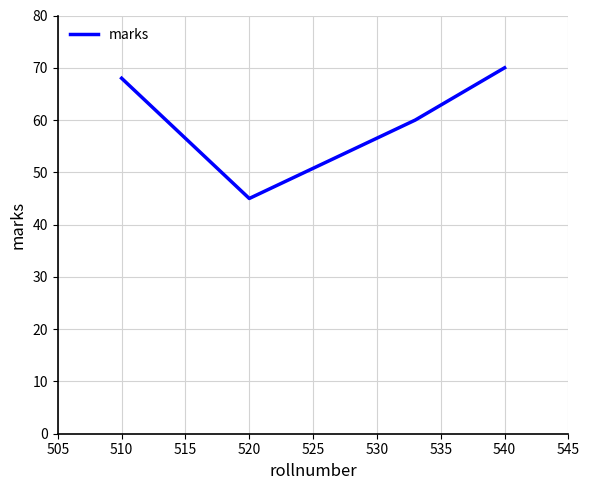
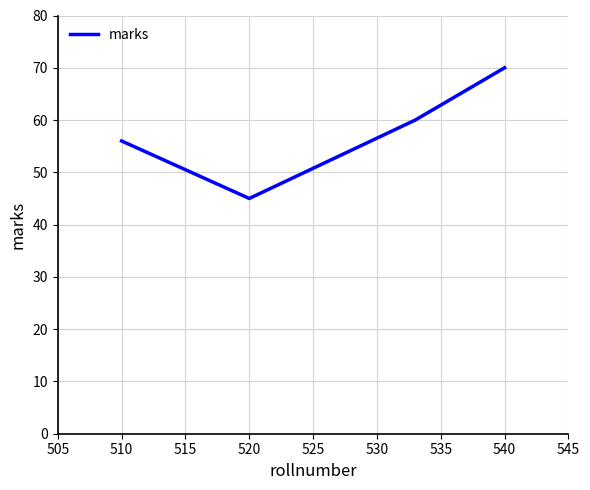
  {
-   "510": 68,
+   "510": 56,
    "520": 45,
    "540": 70
  }
